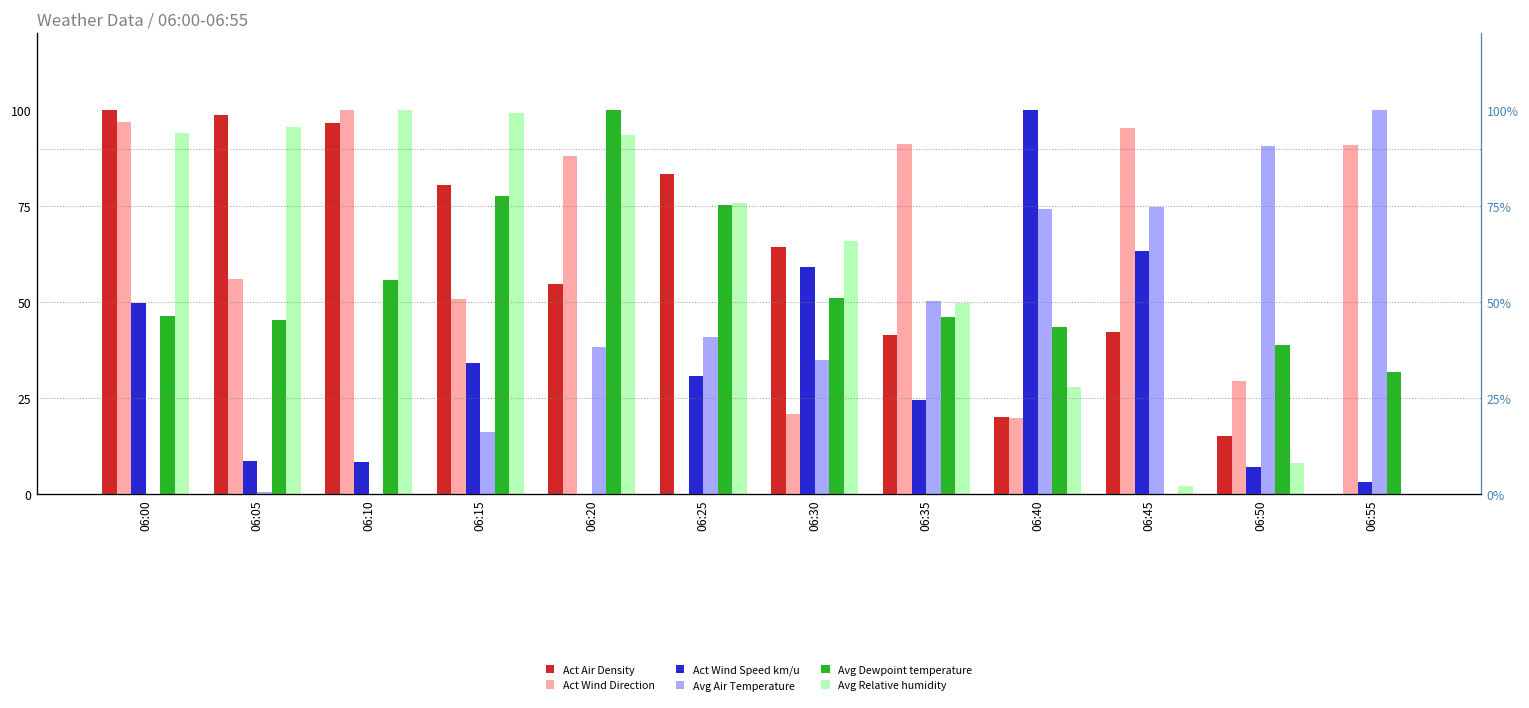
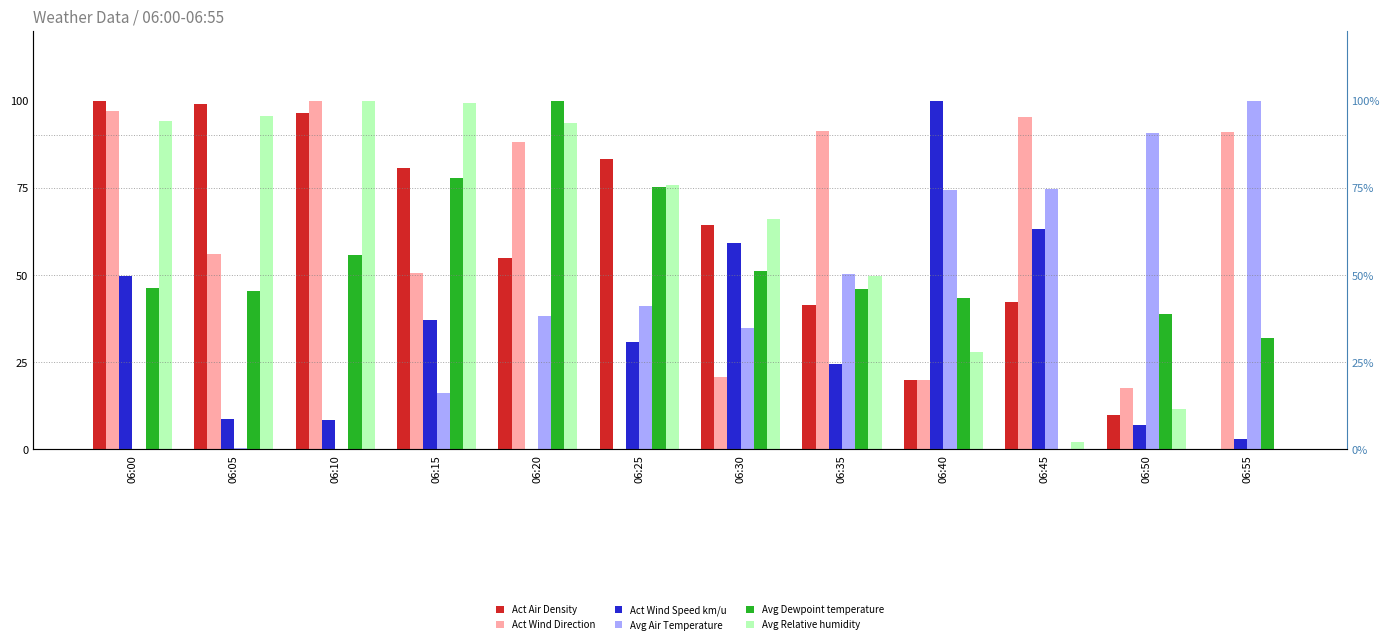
  {
    "Act Air Density": {
      "06:00": 100,
      "06:05": 99,
      "06:10": 97,
      "06:15": 81,
      "06:20": 55,
      "06:25": 83,
      "06:30": 64,
      "06:35": 41,
      "06:40": 20,
      "06:45": 42,
-     "06:50": 15,
+     "06:50": 10,
      "06:55": 0
    },
    "Act Wind Direction": {
      "06:00": 97,
      "06:05": 56,
      "06:10": 100,
      "06:15": 51,
      "06:20": 88,
      "06:25": 0,
      "06:30": 21,
      "06:35": 91,
      "06:40": 20,
      "06:45": 95,
-     "06:50": 29,
+     "06:50": 18,
      "06:55": 91
    },
    "Act Wind Speed km/u": {
      "06:00": 50,
      "06:05": 9,
      "06:10": 8,
-     "06:15": 34,
+     "06:15": 37,
      "06:20": 0,
      "06:25": 31,
      "06:30": 59,
      "06:35": 24,
      "06:40": 100,
      "06:45": 63,
      "06:50": 7,
      "06:55": 3
    },
    "Avg Air Temperature": {
      "06:10": 0,
      "06:15": 16,
      "06:20": 38,
      "06:25": 41,
      "06:30": 35,
      "06:35": 50,
      "06:40": 74,
      "06:45": 75,
      "06:50": 91,
      "06:55": 100
    },
    "Avg Dewpoint temperature": {
      "06:00": 46,
      "06:05": 45,
      "06:10": 56,
      "06:15": 78,
      "06:20": 100,
      "06:25": 75,
      "06:30": 51,
      "06:35": 46,
      "06:40": 43,
      "06:45": 0,
      "06:50": 39,
      "06:55": 32
    },
    "Avg Relative humidity": {
      "06:00": 94,
      "06:05": 96,
      "06:10": 100,
      "06:15": 99,
      "06:20": 94,
      "06:25": 76,
      "06:30": 66,
      "06:35": 50,
      "06:40": 28,
      "06:45": 2,
-     "06:50": 8,
+     "06:50": 12,
      "06:55": 0
    }
  }
